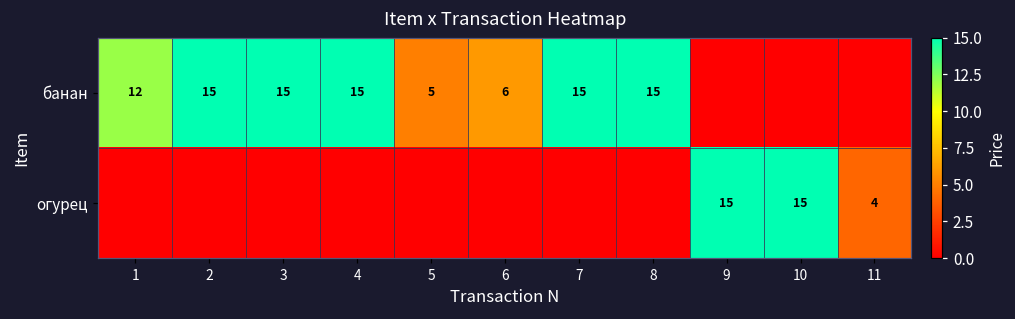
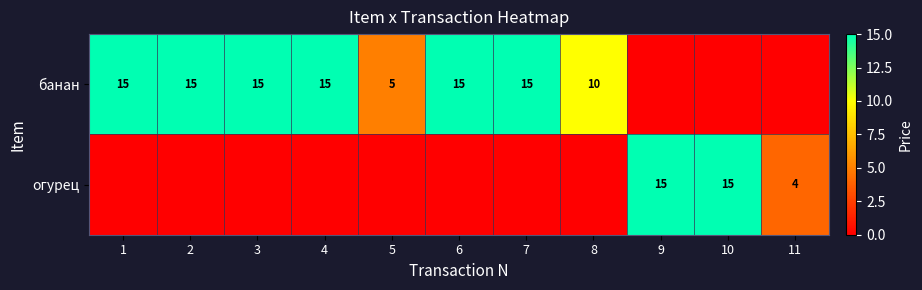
  {
    "банан": {
-     "1": 12,
+     "1": 15,
      "2": 15,
      "3": 15,
      "4": 15,
      "5": 5,
-     "6": 6,
+     "6": 15,
      "7": 15,
-     "8": 15
+     "8": 10
    },
    "огурец": {
      "9": 15,
      "10": 15,
      "11": 4
    }
  }
